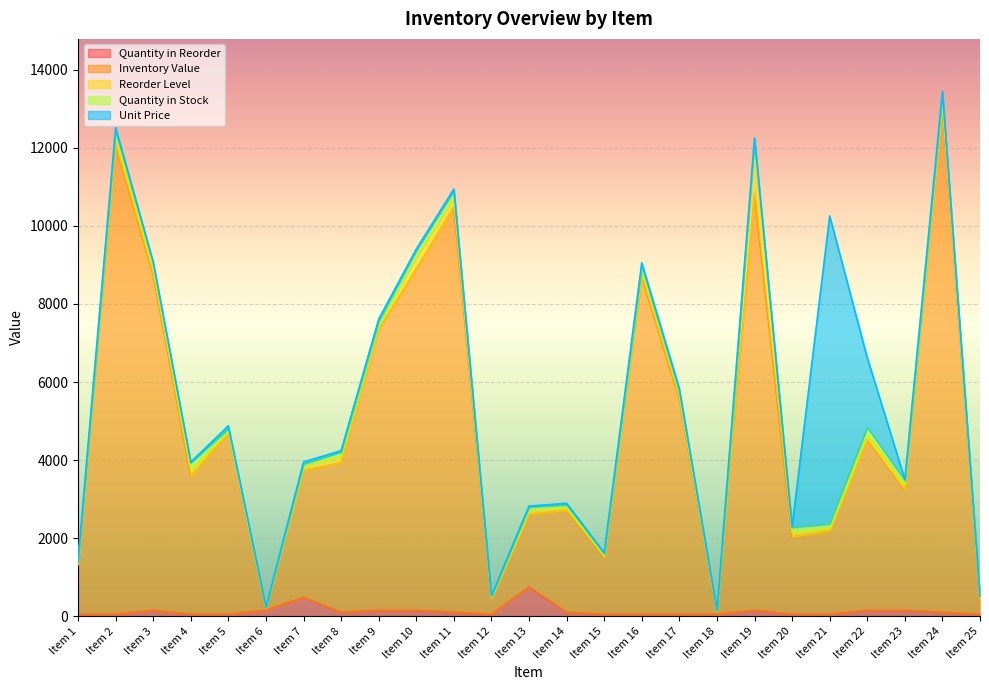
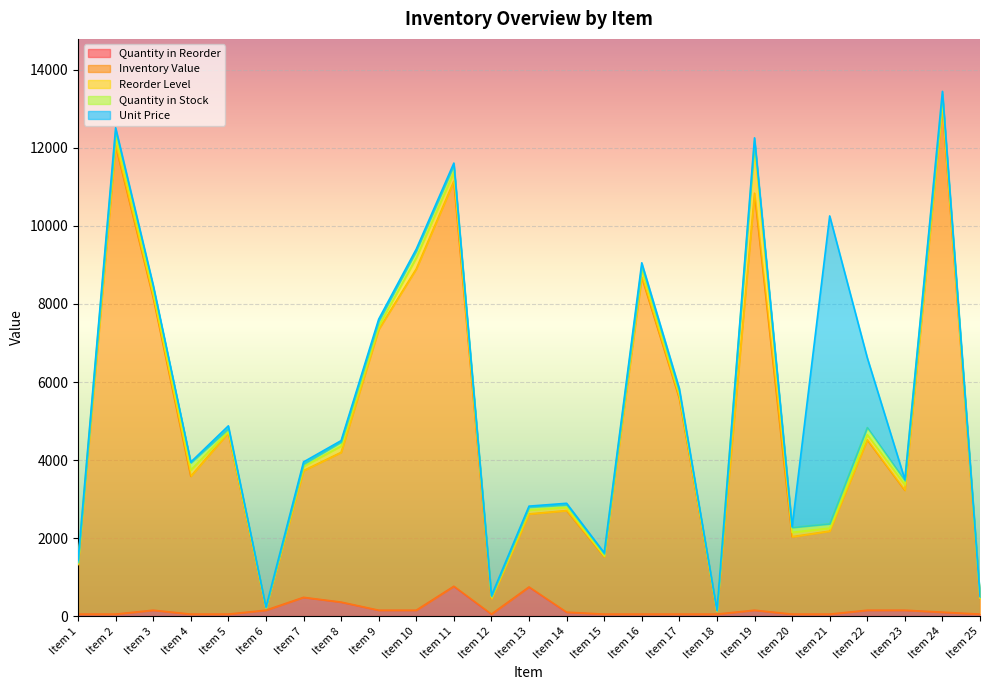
  {
    "Quantity in Reorder": {
      "Item 1": 100,
      "Item 2": 100,
      "Item 3": 200,
      "Item 4": 100,
      "Item 5": 100,
      "Item 7": 500,
-     "Item 8": 100,
+     "Item 8": 400,
      "Item 9": 200,
      "Item 10": 200,
-     "Item 11": 100,
+     "Item 11": 800,
      "Item 12": 100,
      "Item 13": 700,
      "Item 14": 100,
      "Item 15": 100,
      "Item 16": 100,
      "Item 17": 100,
      "Item 18": 100,
      "Item 19": 200,
      "Item 20": 100,
      "Item 21": 100,
      "Item 22": 200,
      "Item 23": 200,
      "Item 24": 100,
      "Item 25": 100
    },
    "Inventory Value": {
      "Item 2": 12000,
-     "Item 3": 8600,
+     "Item 3": 8000,
      "Item 4": 3500,
      "Item 7": 3200,
      "Item 8": 3800,
      "Item 9": 7200,
      "Item 10": 8800,
      "Item 11": 10400,
      "Item 13": 1900,
      "Item 14": 2600,
      "Item 16": 8600,
      "Item 17": 5500,
      "Item 19": 10700,
      "Item 20": 2000,
      "Item 21": 2100,
      "Item 22": 4400,
      "Item 23": 3100,
      "Item 24": 13000
    },
    "Reorder Level": {
      "Item 2": 200,
      "Item 3": 100,
      "Item 4": 200,
      "Item 8": 200,
      "Item 9": 100,
      "Item 10": 300,
      "Item 11": 200,
      "Item 13": 100,
      "Item 16": 200,
      "Item 19": 1200,
      "Item 20": 100,
      "Item 21": 100,
      "Item 22": 100,
      "Item 23": 100,
      "Item 24": 100
    },
    "Quantity in Stock": {
      "Item 2": 100,
      "Item 16": 100,
      "Item 19": 100,
      "Item 21": 100,
      "Item 22": 200,
      "Item 24": 200
    },
    "Unit Price": {
      "Item 2": 100,
      "Item 5": 100,
      "Item 16": 100,
      "Item 17": 100,
      "Item 19": 100,
      "Item 21": 7900,
      "Item 22": 1800,
      "Item 24": 100
    }
  }
